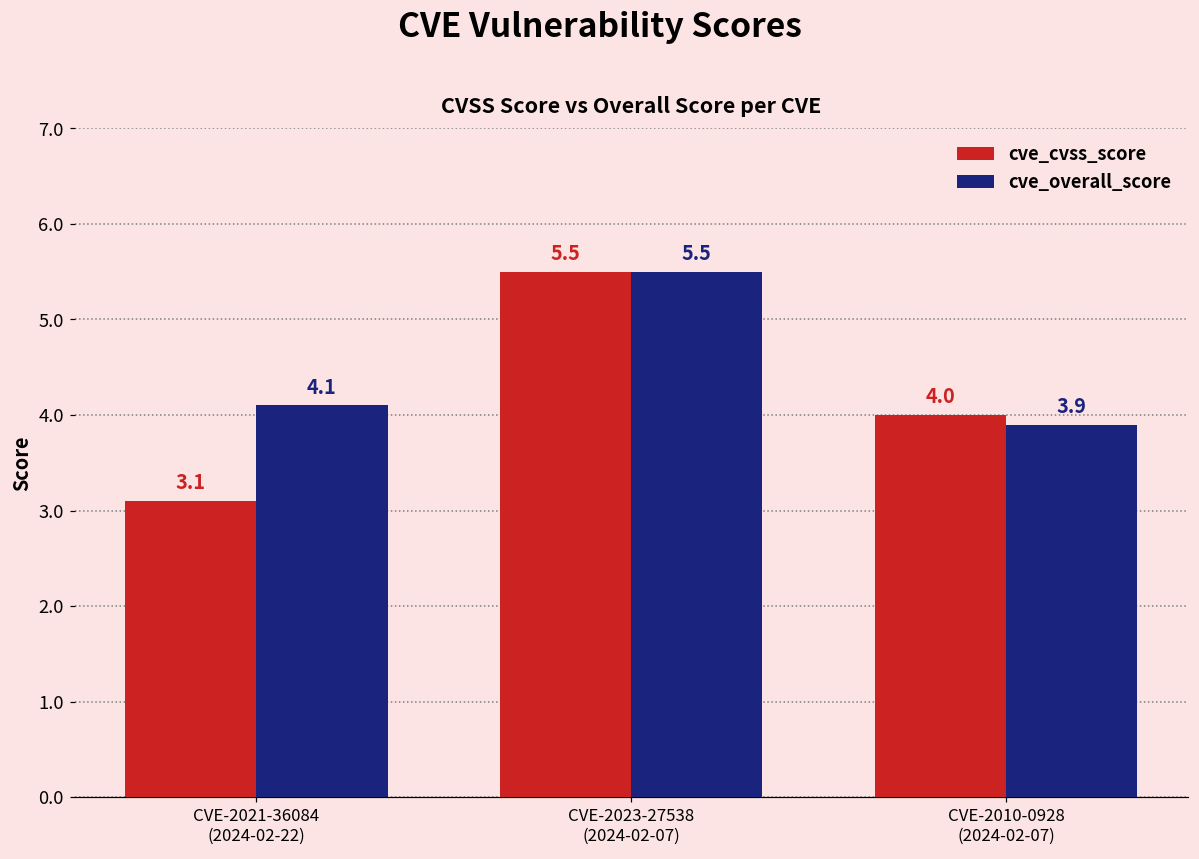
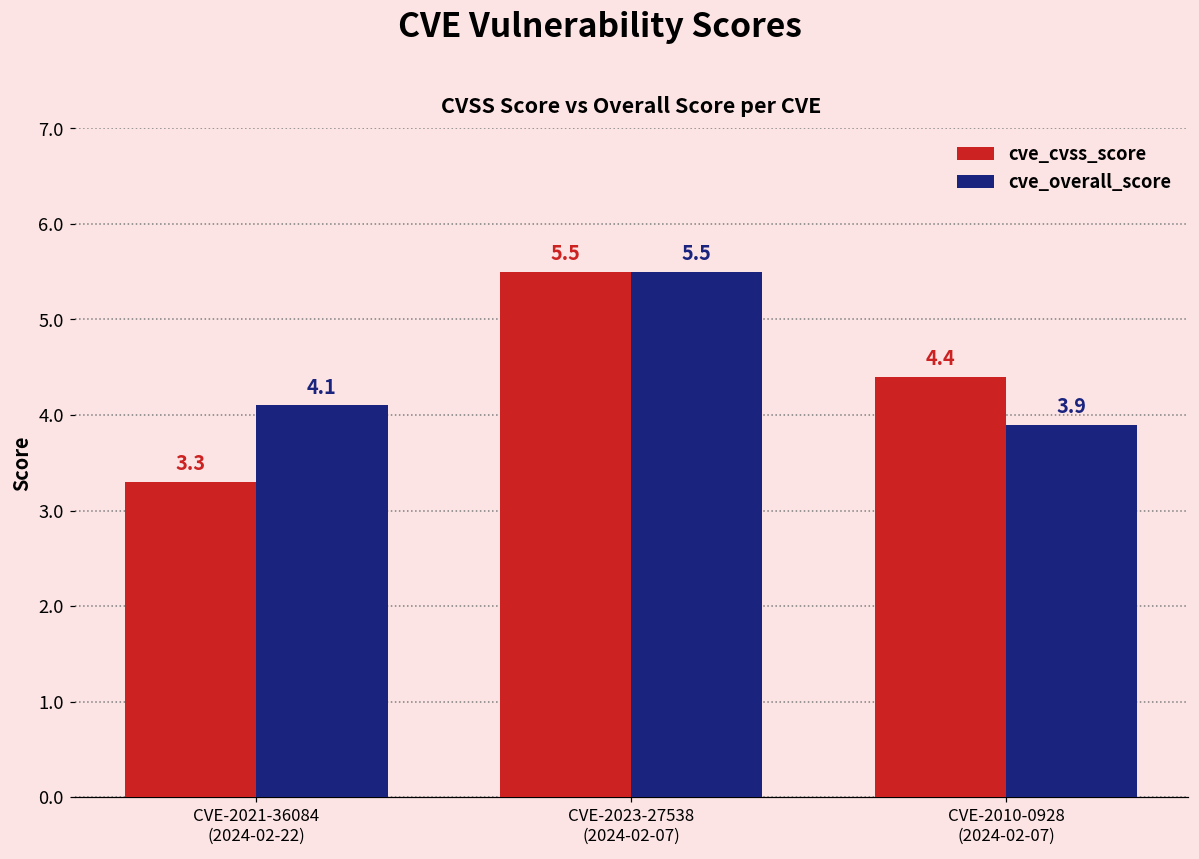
  {
    "cve_cvss_score": {
-     "CVE-2021-36084 (2024-02-22)": 3.1,
+     "CVE-2021-36084 (2024-02-22)": 3.3,
      "CVE-2023-27538 (2024-02-07)": 5.5,
-     "CVE-2010-0928 (2024-02-07)": 4.0
+     "CVE-2010-0928 (2024-02-07)": 4.4
    },
    "cve_overall_score": {
      "CVE-2021-36084 (2024-02-22)": 4.1,
      "CVE-2023-27538 (2024-02-07)": 5.5,
      "CVE-2010-0928 (2024-02-07)": 3.9
    }
  }
